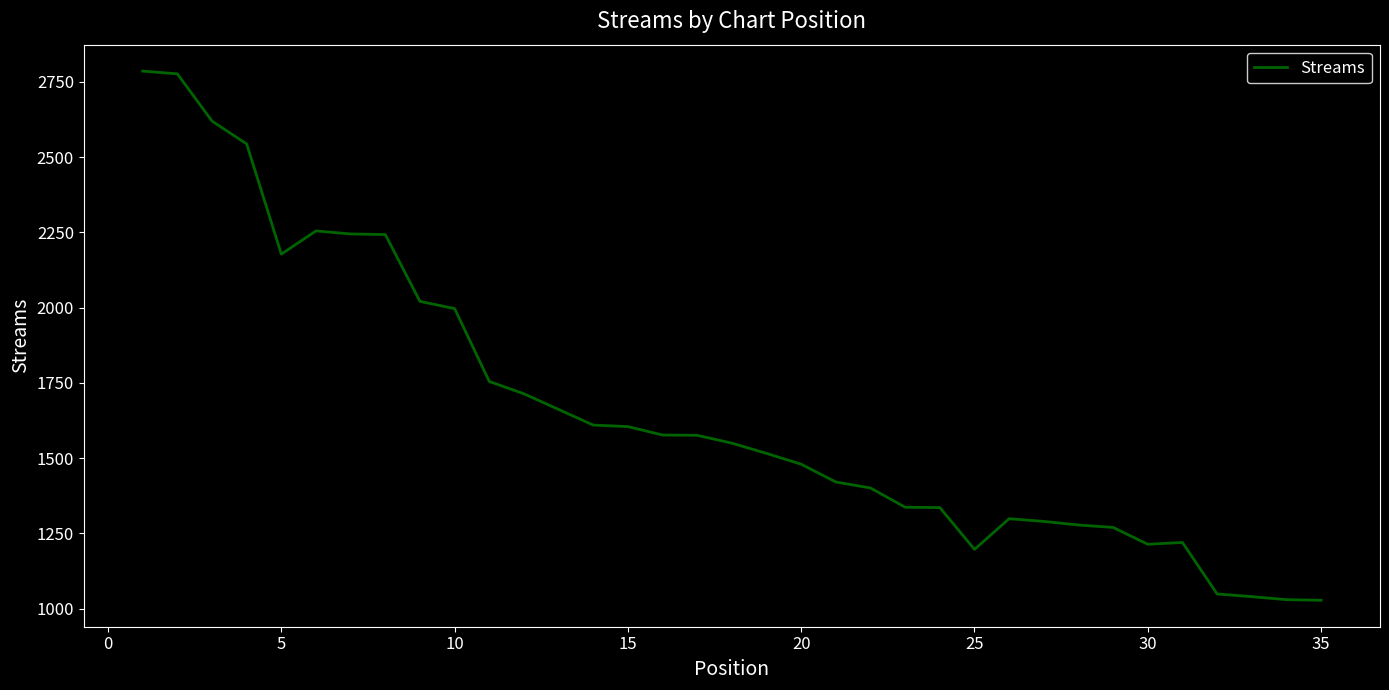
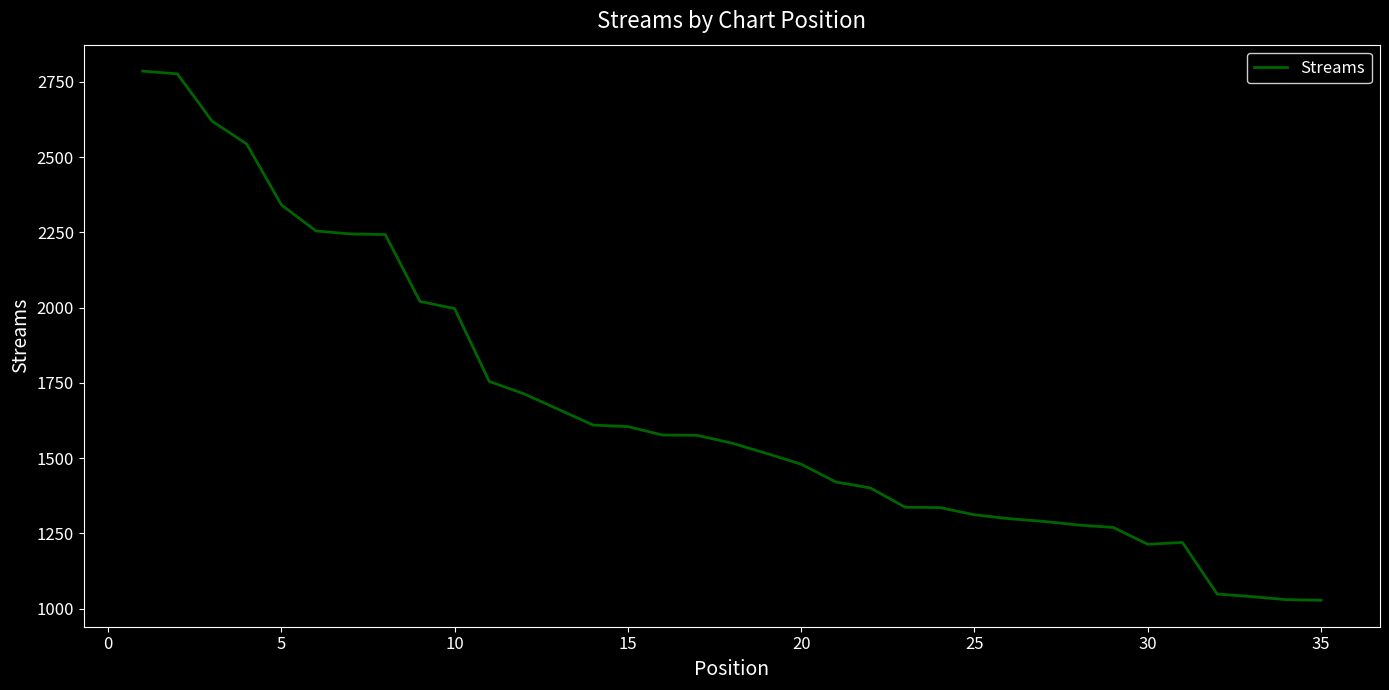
  {
-   "5": 2180,
+   "5": 2340,
    "10": 2000,
    "15": 1610,
    "20": 1480,
-   "25": 1200,
+   "25": 1310,
    "30": 1210,
    "35": 1030
  }
